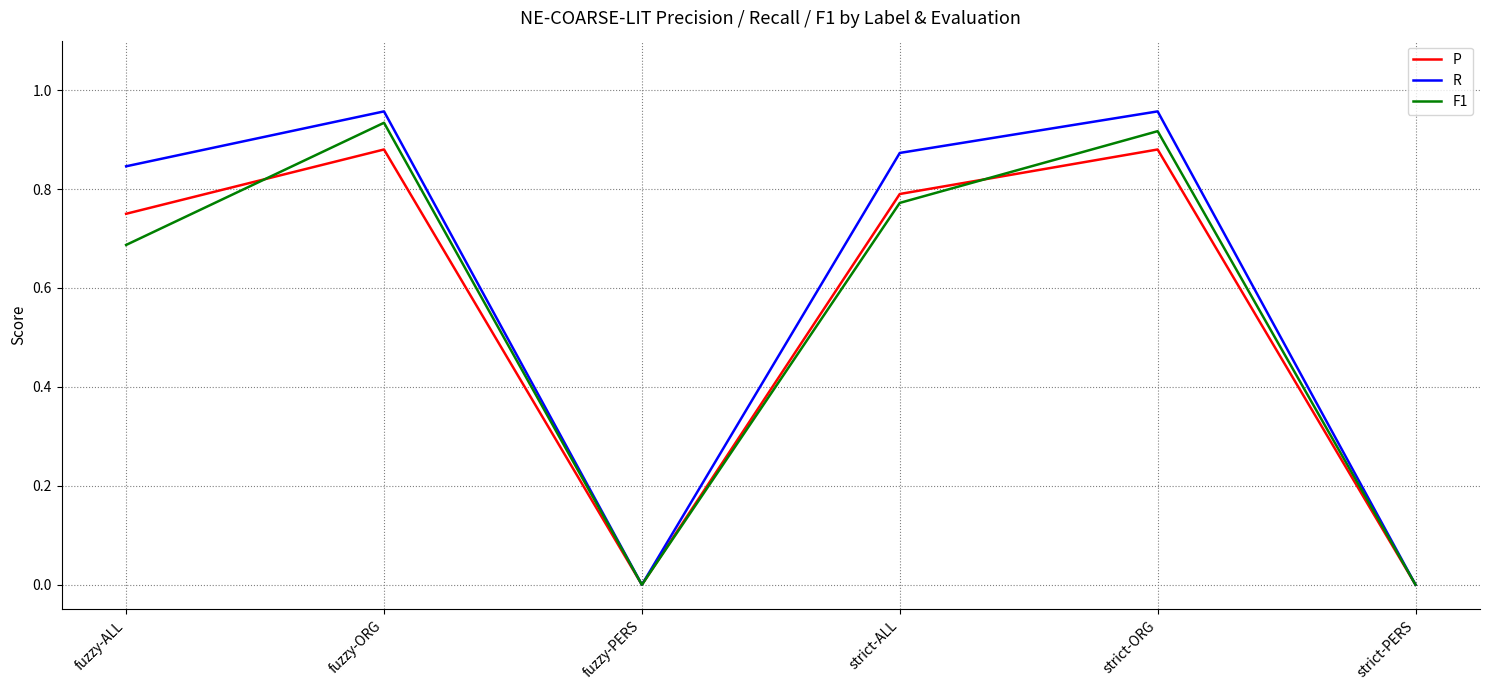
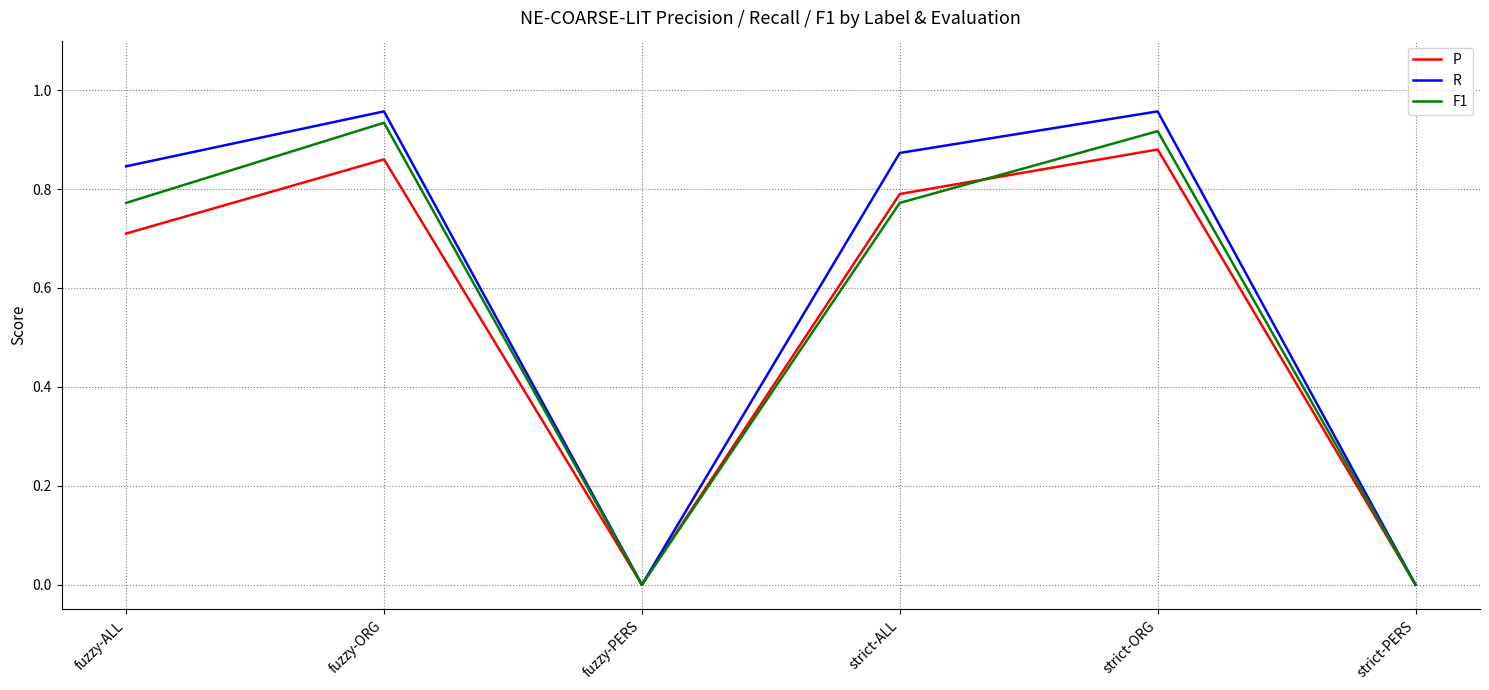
  {
    "P": {
-     "fuzzy-ALL": 0.75,
-     "fuzzy-ORG": 0.88,
+     "fuzzy-ALL": 0.71,
+     "fuzzy-ORG": 0.86,
      "strict-ALL": 0.79,
      "strict-ORG": 0.88
    },
    "R": {
      "fuzzy-ALL": 0.85,
      "fuzzy-ORG": 0.96,
      "strict-ALL": 0.87,
      "strict-ORG": 0.96
    },
    "F1": {
-     "fuzzy-ALL": 0.69,
+     "fuzzy-ALL": 0.77,
      "fuzzy-ORG": 0.93,
      "strict-ALL": 0.77,
      "strict-ORG": 0.92
    }
  }
